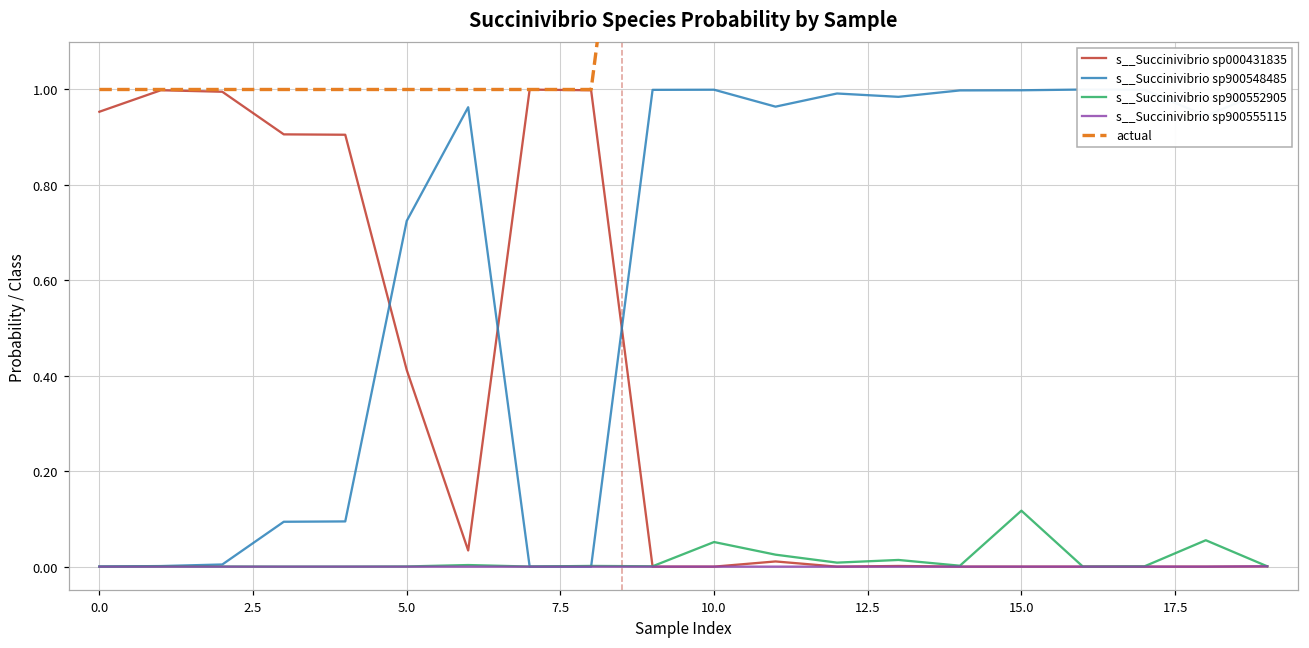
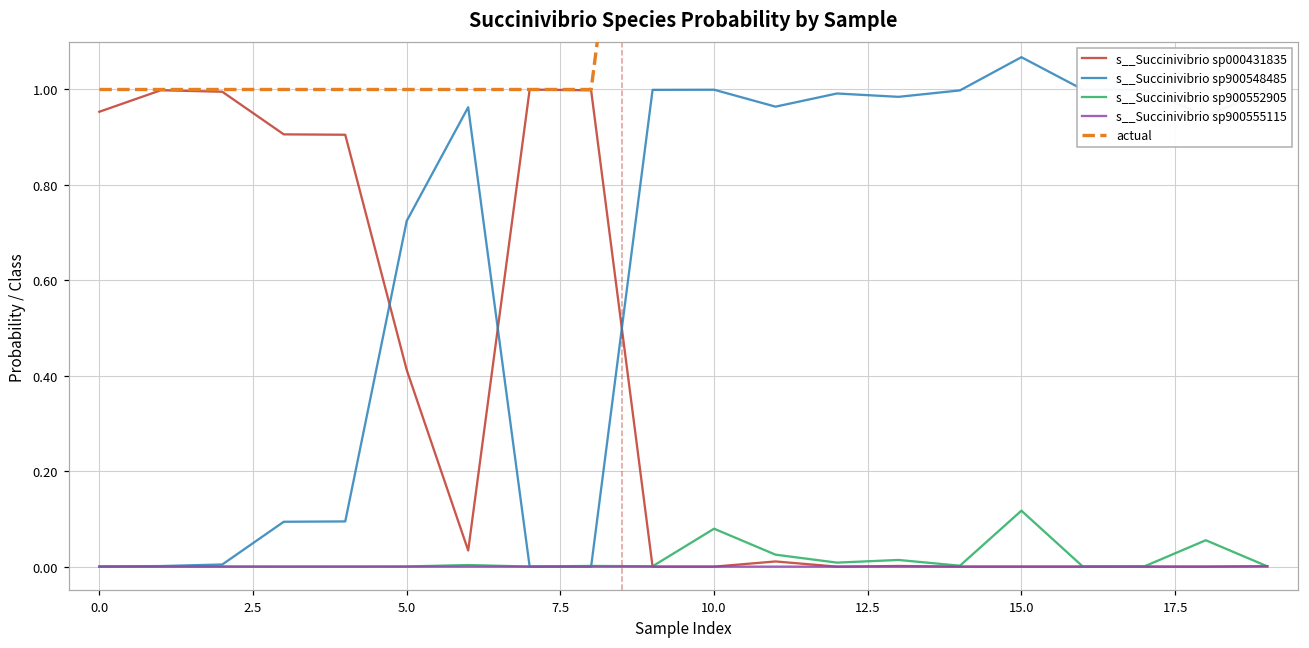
  {
    "s__Succinivibrio sp000431835": {
      "0.0": 0.95,
      "5.0": 0.41
    },
    "s__Succinivibrio sp900548485": {
      "5.0": 0.72,
      "10.0": 1.00,
-     "15.0": 1.00
+     "15.0": 1.07
    },
    "s__Succinivibrio sp900552905": {
-     "10.0": 0.05,
+     "10.0": 0.08,
      "15.0": 0.12
    }
  }
